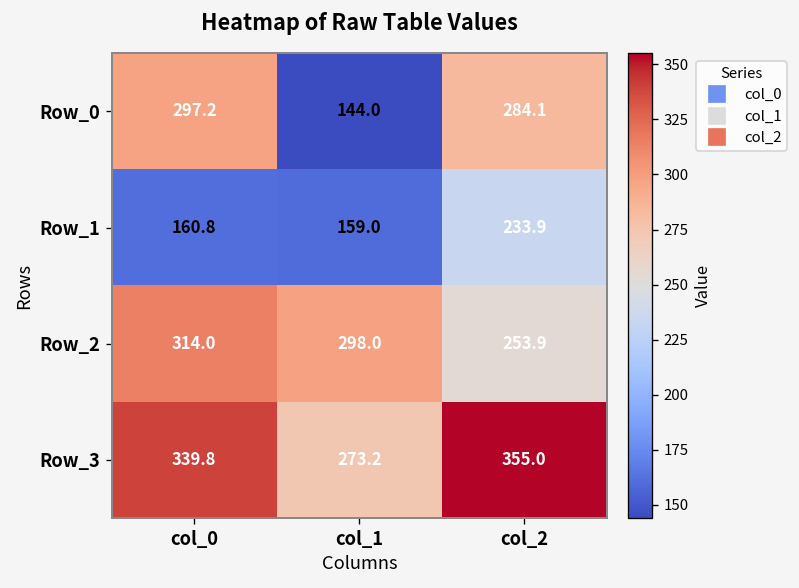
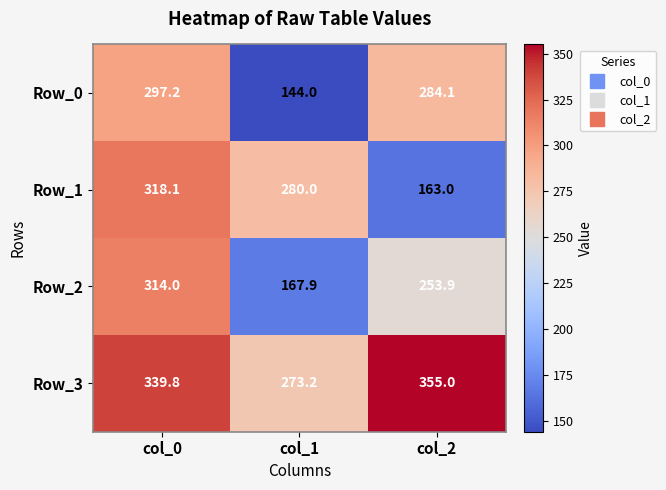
  {
    "Row_0": {
      "col_0": 297.2,
      "col_1": 144.0,
      "col_2": 284.1
    },
    "Row_1": {
-     "col_0": 160.8,
-     "col_1": 159.0,
-     "col_2": 233.9
+     "col_0": 318.1,
+     "col_1": 280.0,
+     "col_2": 163.0
    },
    "Row_2": {
      "col_0": 314.0,
-     "col_1": 298.0
+     "col_1": 167.9
    },
    "Row_3": {
      "col_0": 339.8,
      "col_1": 273.2,
      "col_2": 355.0
    }
  }
